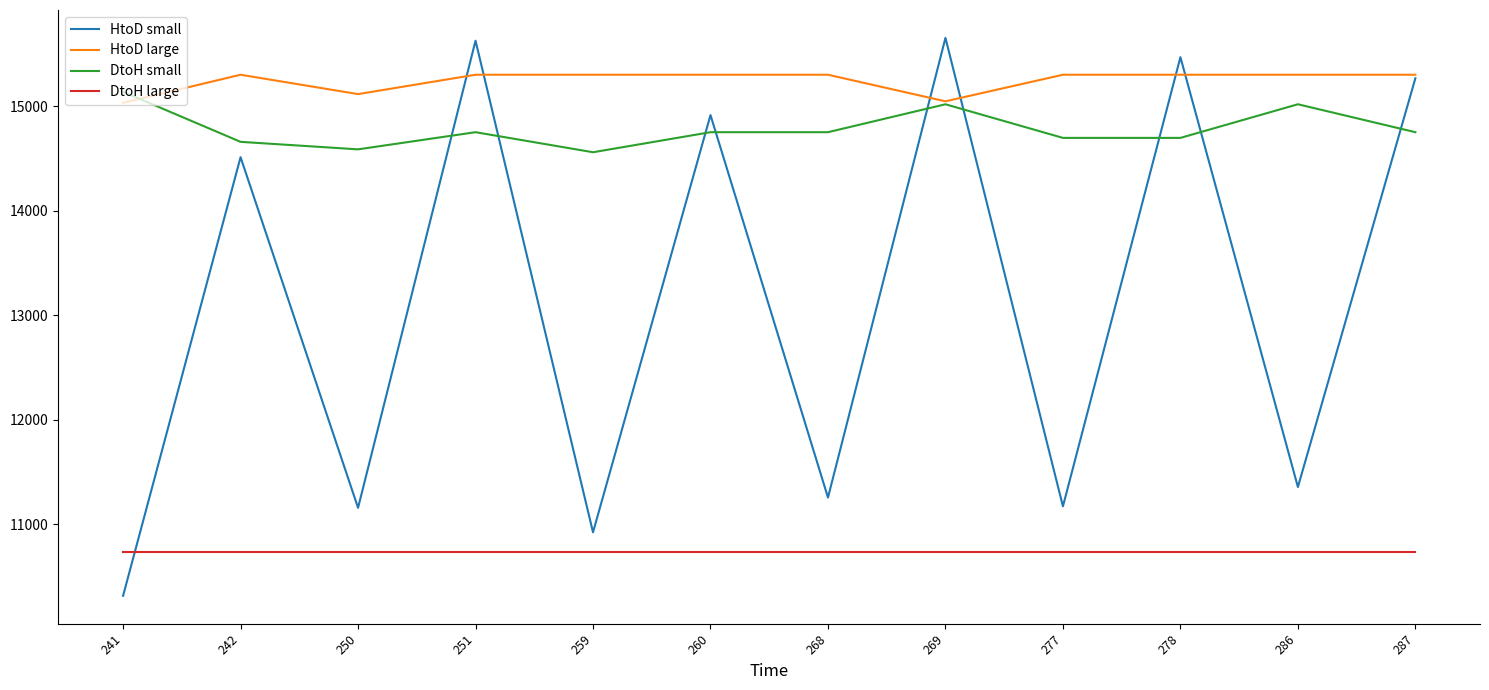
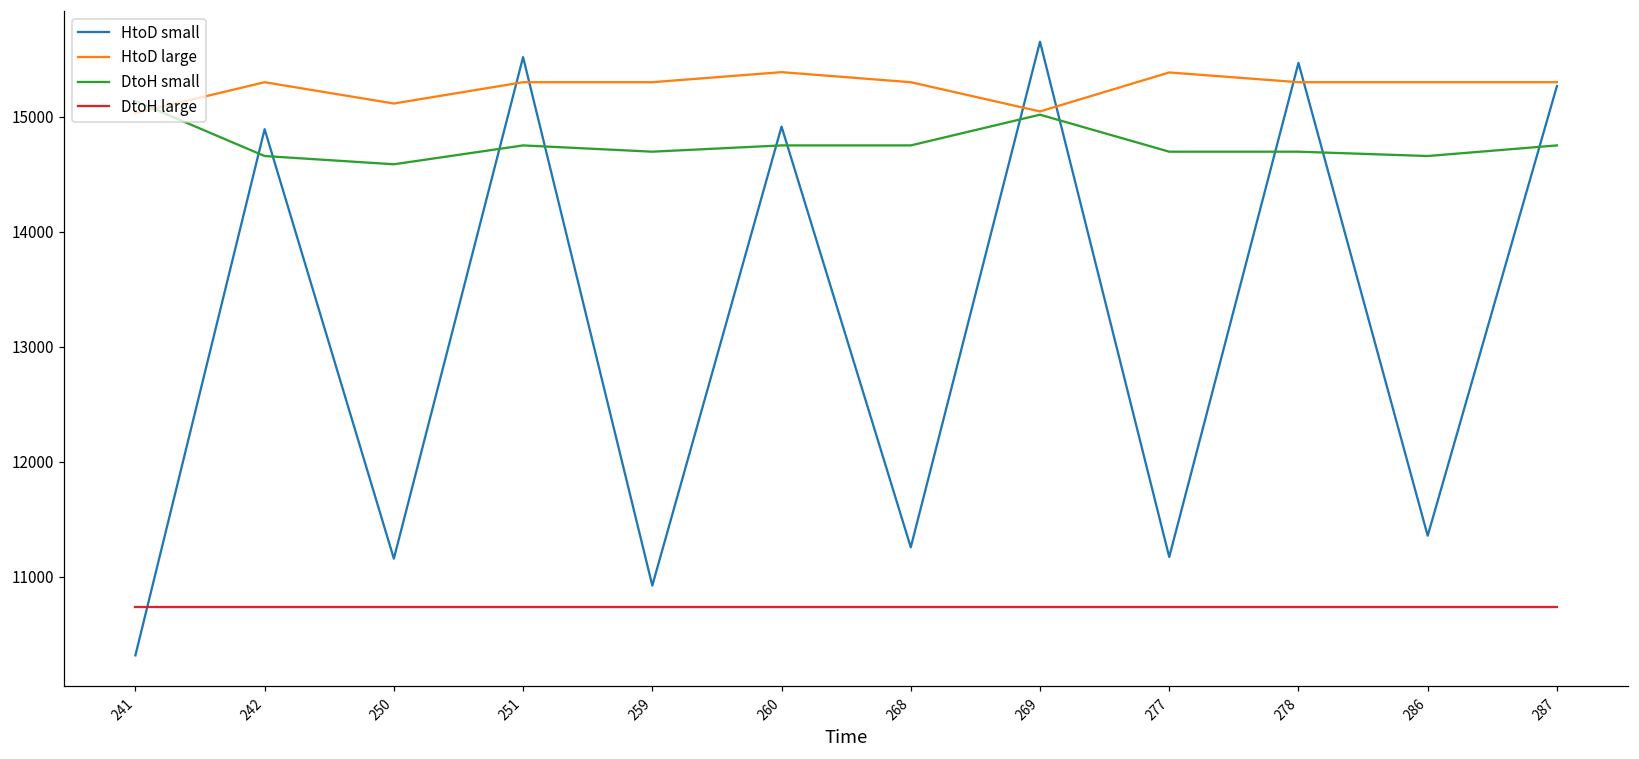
  {
    "HtoD small": {
      "241": 10320,
-     "242": 14510,
+     "242": 14890,
      "250": 11160,
-     "251": 15630,
+     "251": 15520,
      "259": 10930,
      "260": 14910,
      "268": 11260,
      "269": 15650,
      "277": 11170,
      "278": 15470,
      "286": 11360,
      "287": 15270
    },
    "HtoD large": {
      "242": 15300,
      "250": 15120,
      "251": 15300,
      "259": 15300,
-     "260": 15300,
+     "260": 15390,
      "268": 15300,
      "269": 15050,
-     "277": 15300,
+     "277": 15390,
      "278": 15300,
      "286": 15300,
      "287": 15300
    },
    "DtoH small": {
      "242": 14660,
      "250": 14590,
      "251": 14750,
-     "259": 14560,
+     "259": 14700,
      "260": 14750,
      "268": 14750,
      "269": 15020,
      "277": 14700,
      "278": 14700,
-     "286": 15020,
+     "286": 14660,
      "287": 14750
    },
    "DtoH large": {
      "241": 10740,
      "242": 10740,
      "250": 10740,
      "251": 10740,
      "259": 10740,
      "260": 10740,
      "268": 10740,
      "269": 10740,
      "277": 10740,
      "278": 10740,
      "286": 10740,
      "287": 10740
    }
  }
